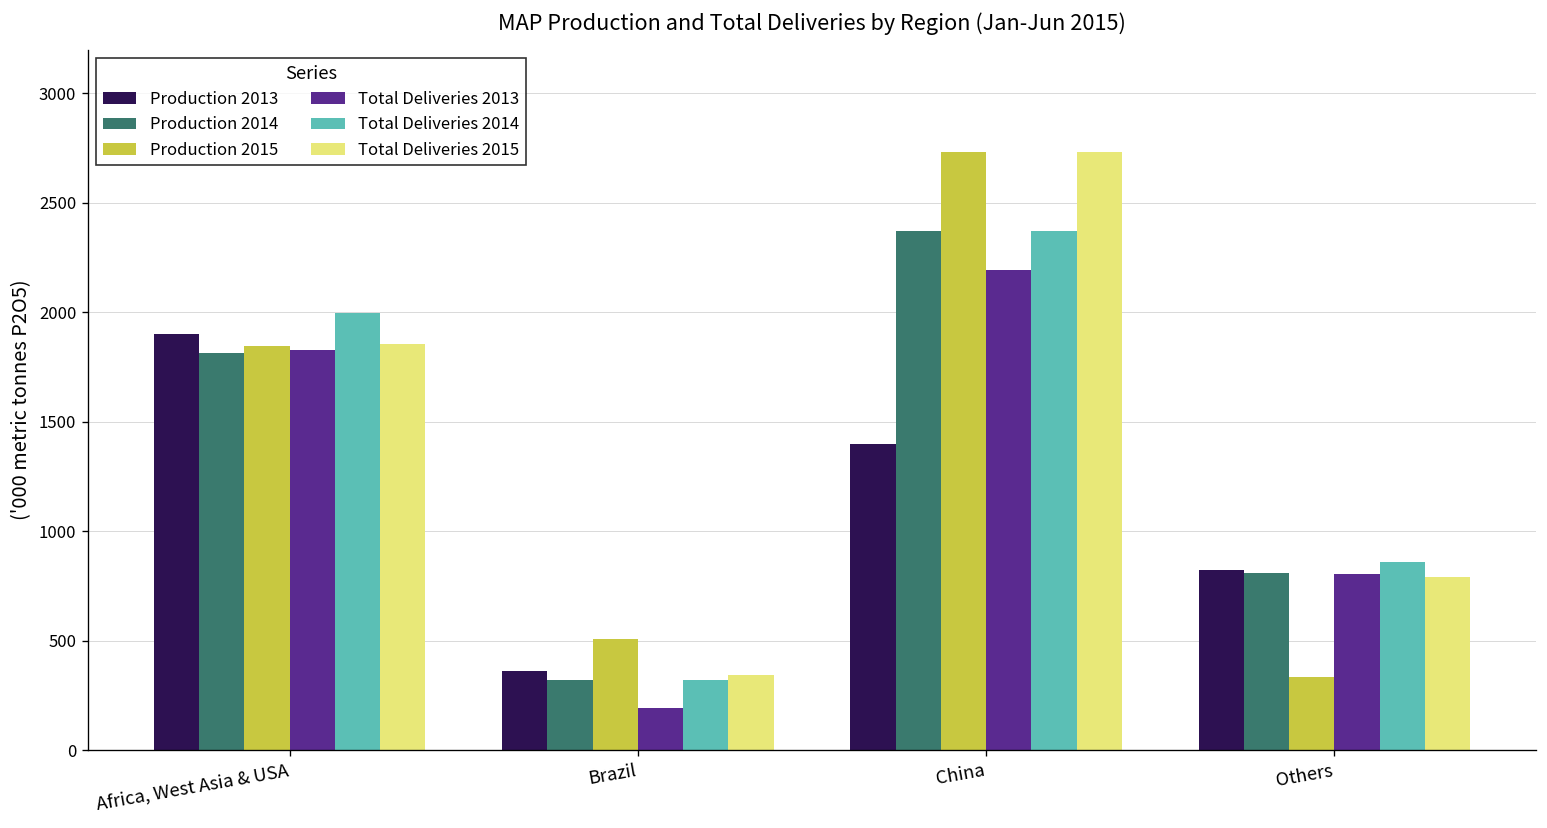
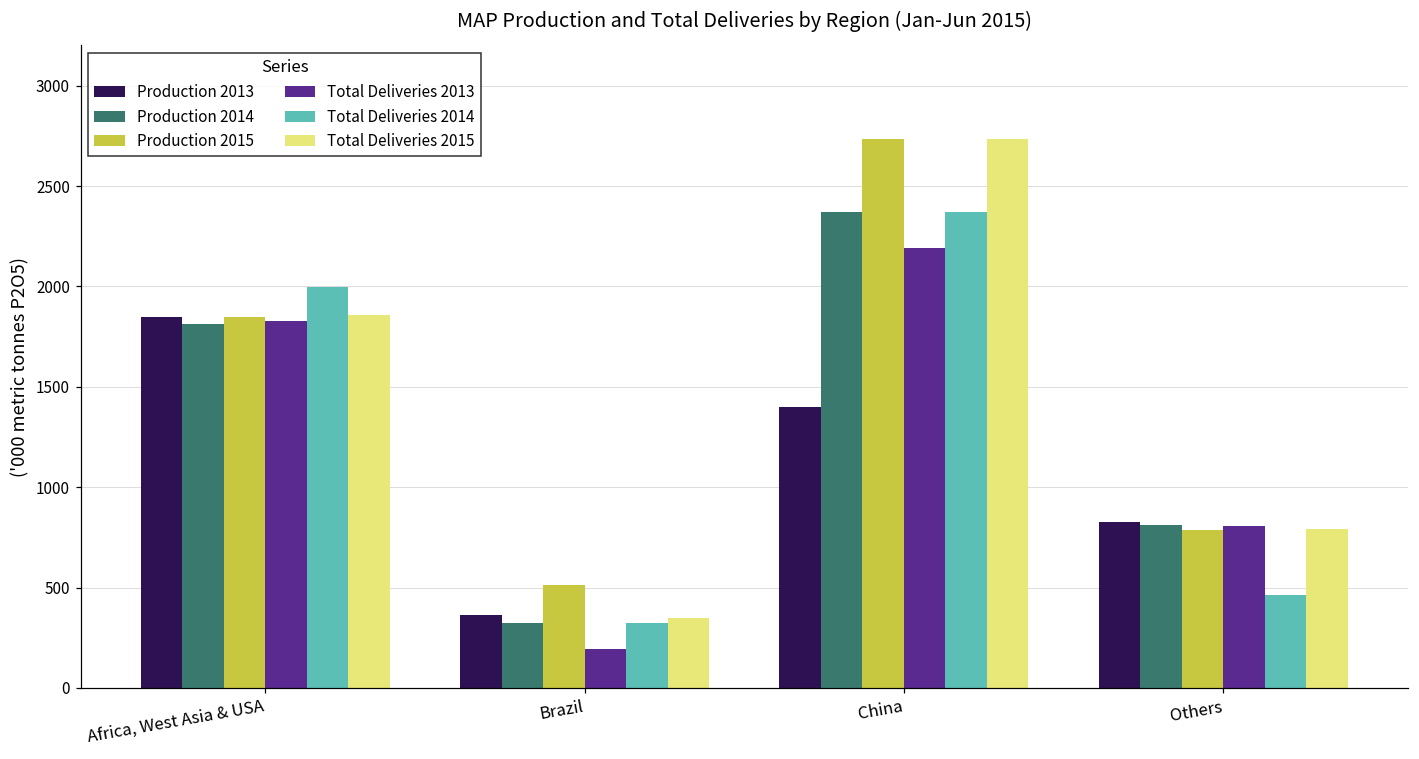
  {
    "Production 2013": {
-     "Africa, West Asia & USA": 1900,
+     "Africa, West Asia & USA": 1850,
      "Brazil": 360,
      "China": 1400,
      "Others": 830
    },
    "Production 2014": {
      "Africa, West Asia & USA": 1810,
      "Brazil": 320,
      "China": 2370,
      "Others": 810
    },
    "Production 2015": {
      "Africa, West Asia & USA": 1850,
      "Brazil": 510,
      "China": 2730,
-     "Others": 340
+     "Others": 790
    },
    "Total Deliveries 2013": {
      "Africa, West Asia & USA": 1830,
      "Brazil": 190,
      "China": 2190,
      "Others": 810
    },
    "Total Deliveries 2014": {
      "Africa, West Asia & USA": 2000,
      "Brazil": 320,
      "China": 2370,
-     "Others": 860
+     "Others": 460
    },
    "Total Deliveries 2015": {
      "Africa, West Asia & USA": 1860,
      "Brazil": 350,
      "China": 2730,
      "Others": 790
    }
  }
